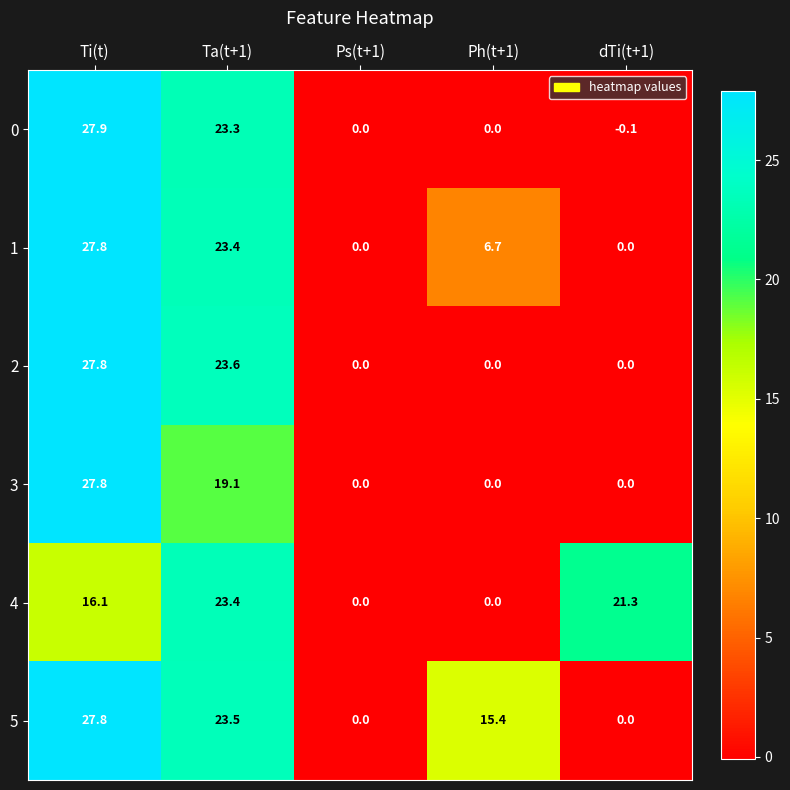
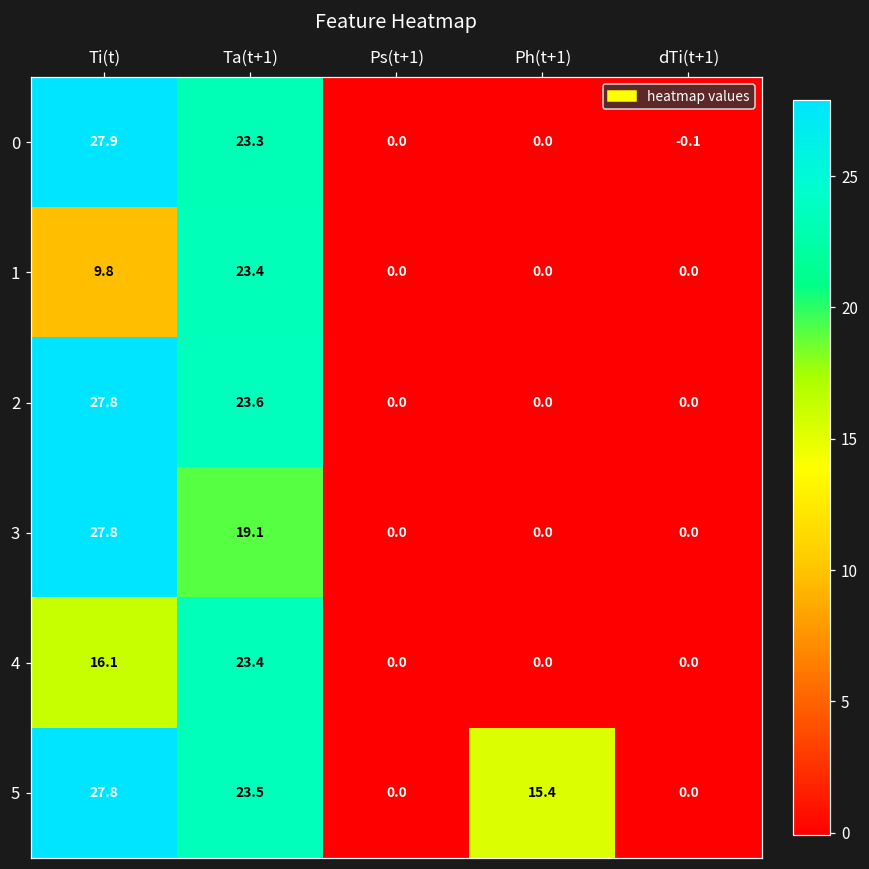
  {
    "0": {
      "Ti(t)": 27.9,
      "Ta(t+1)": 23.3,
      "Ps(t+1)": 0.0,
      "Ph(t+1)": 0.0,
      "dTi(t+1)": -0.1
    },
    "1": {
-     "Ti(t)": 27.8,
+     "Ti(t)": 9.8,
      "Ta(t+1)": 23.4,
      "Ps(t+1)": 0.0,
-     "Ph(t+1)": 6.7,
+     "Ph(t+1)": 0.0,
      "dTi(t+1)": 0.0
    },
    "2": {
      "Ti(t)": 27.8,
      "Ta(t+1)": 23.6,
      "Ps(t+1)": 0.0,
      "Ph(t+1)": 0.0,
      "dTi(t+1)": 0.0
    },
    "3": {
      "Ti(t)": 27.8,
      "Ta(t+1)": 19.1,
      "Ps(t+1)": 0.0,
      "Ph(t+1)": 0.0,
      "dTi(t+1)": 0.0
    },
    "4": {
      "Ti(t)": 16.1,
      "Ta(t+1)": 23.4,
      "Ps(t+1)": 0.0,
      "Ph(t+1)": 0.0,
-     "dTi(t+1)": 21.3
+     "dTi(t+1)": 0.0
    },
    "5": {
      "Ti(t)": 27.8,
      "Ta(t+1)": 23.5,
      "Ps(t+1)": 0.0,
      "Ph(t+1)": 15.4,
      "dTi(t+1)": 0.0
    }
  }
